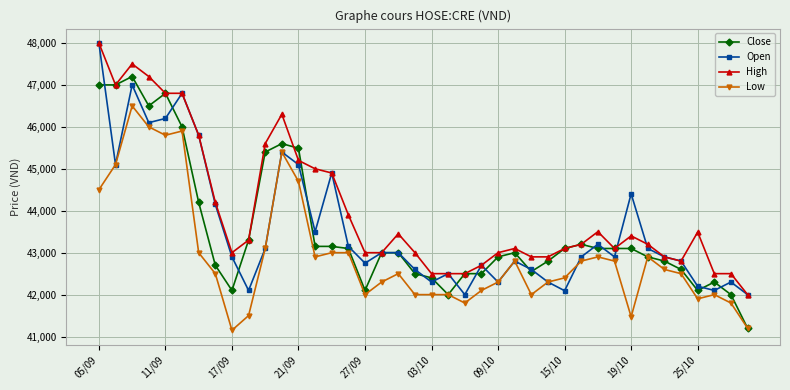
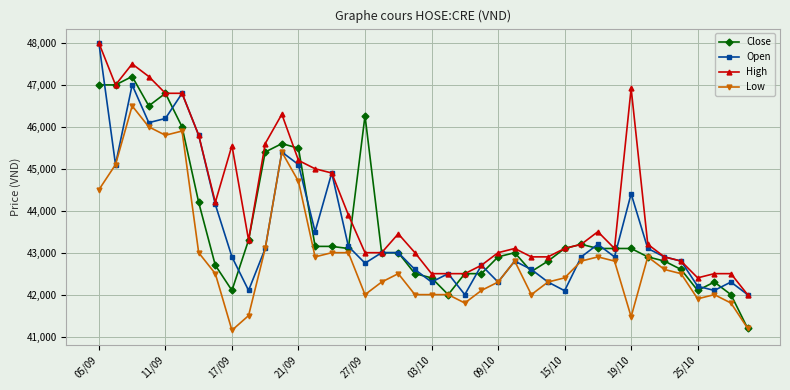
  {
    "Close": {
      "05/09": "47,000",
      "17/09": "42,100",
      "21/09": "45,500",
-     "27/09": "42,100",
+     "27/09": "46,300",
      "03/10": "42,400",
      "09/10": "42,900",
      "19/10": "43,100",
      "25/10": "42,100"
    },
    "Open": {
      "11/09": "46,200",
      "17/09": "42,900",
      "21/09": "45,100",
      "27/09": "42,800",
      "03/10": "42,300",
      "15/10": "42,100",
      "19/10": "44,400",
      "25/10": "42,200"
    },
    "High": {
-     "17/09": "43,000",
+     "17/09": "45,600",
      "21/09": "45,200",
      "27/09": "43,000",
      "03/10": "42,500",
      "09/10": "43,000",
-     "19/10": "43,400",
-     "25/10": "43,500"
+     "19/10": "46,900",
+     "25/10": "42,400"
    },
    "Low": {
      "05/09": "44,500",
      "11/09": "45,800",
      "17/09": "41,200",
      "21/09": "44,700",
      "27/09": "42,000",
      "03/10": "42,000",
      "15/10": "42,400",
      "19/10": "41,500",
      "25/10": "41,900"
    }
  }
